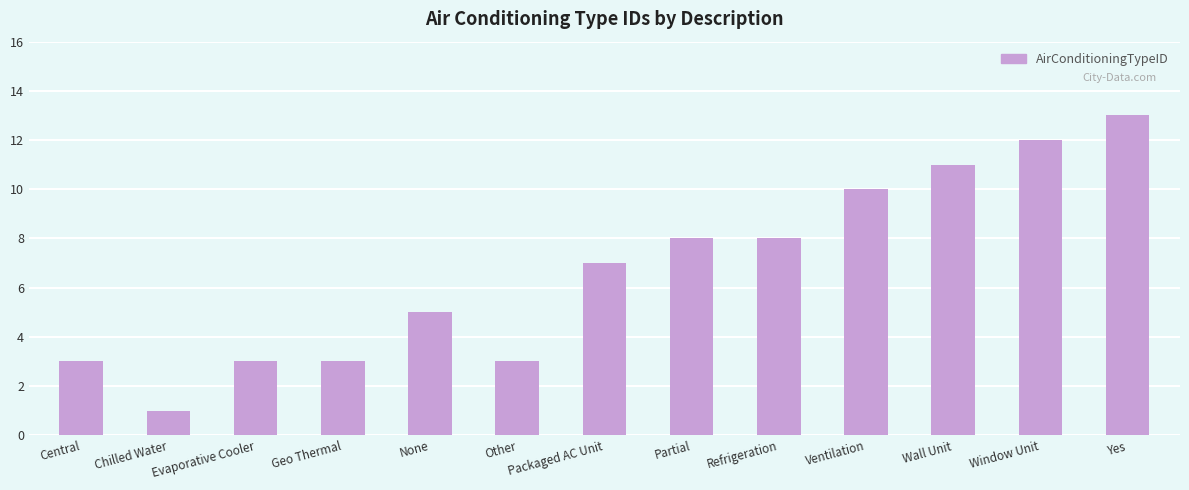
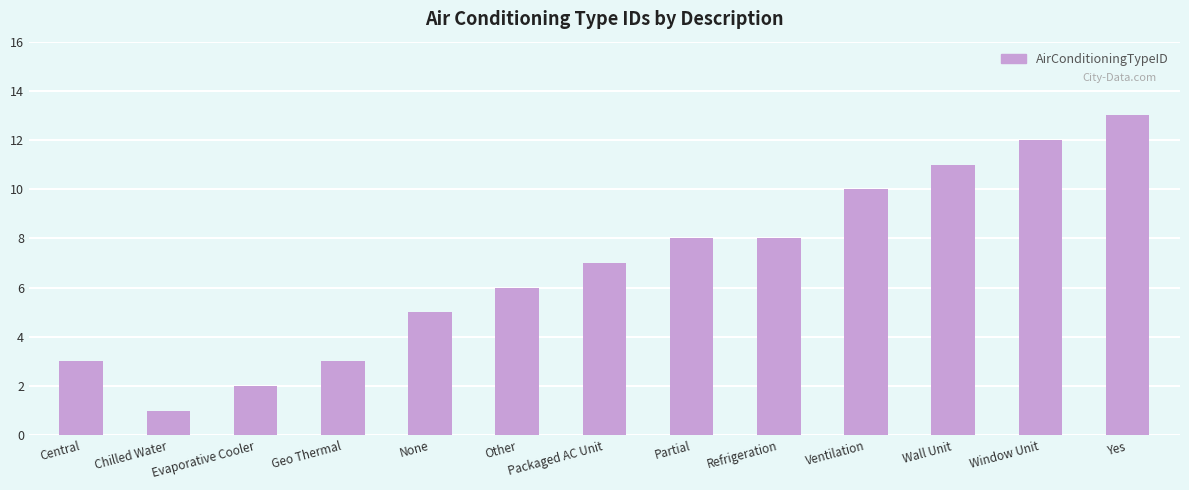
  {
    "Central": 3,
    "Chilled Water": 1,
-   "Evaporative Cooler": 3,
+   "Evaporative Cooler": 2,
    "Geo Thermal": 3,
    "None": 5,
-   "Other": 3,
+   "Other": 6,
    "Packaged AC Unit": 7,
    "Partial": 8,
    "Refrigeration": 8,
    "Ventilation": 10,
    "Wall Unit": 11,
    "Window Unit": 12,
    "Yes": 13
  }
